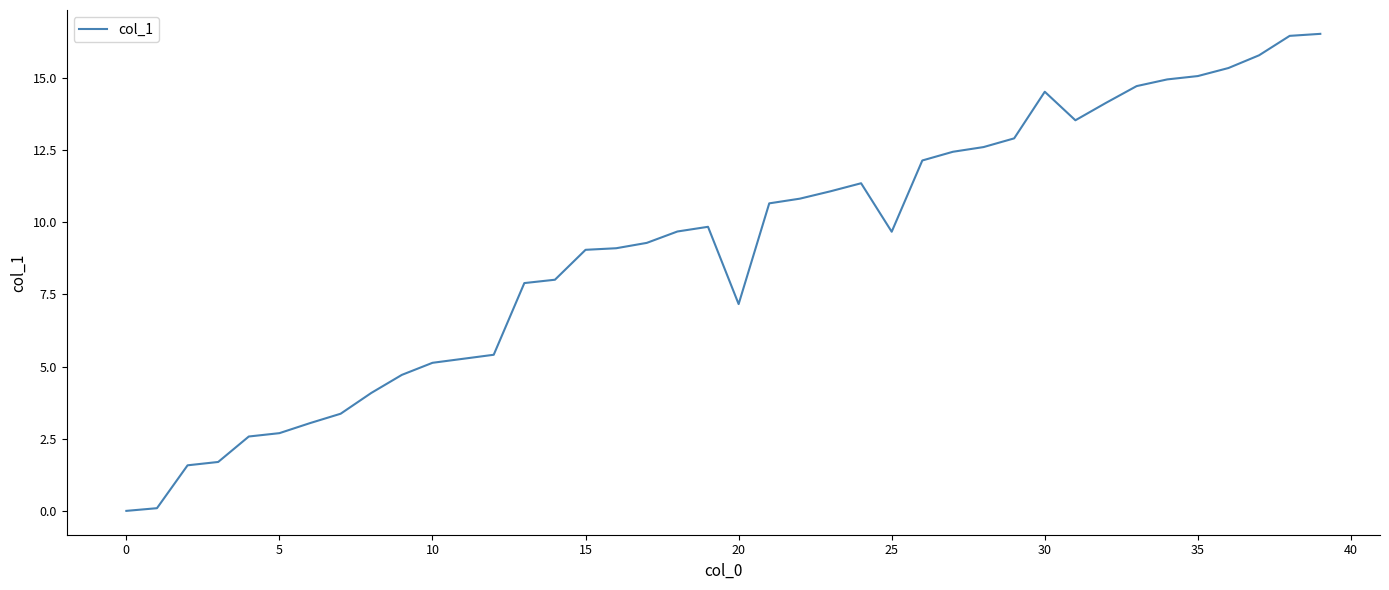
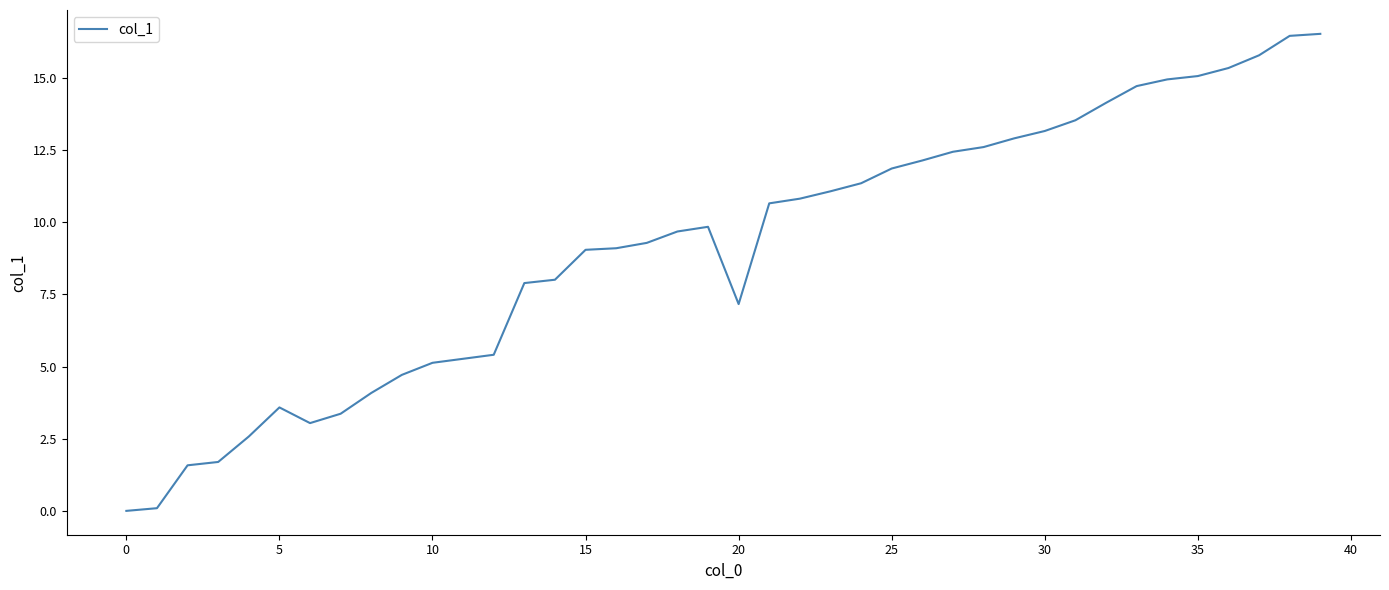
  {
    "0": 0.0,
-   "5": 2.7,
+   "5": 3.6,
    "10": 5.1,
    "15": 9.0,
    "20": 7.2,
-   "25": 9.7,
-   "30": 14.5,
+   "25": 11.9,
+   "30": 13.2,
    "35": 15.1
  }
